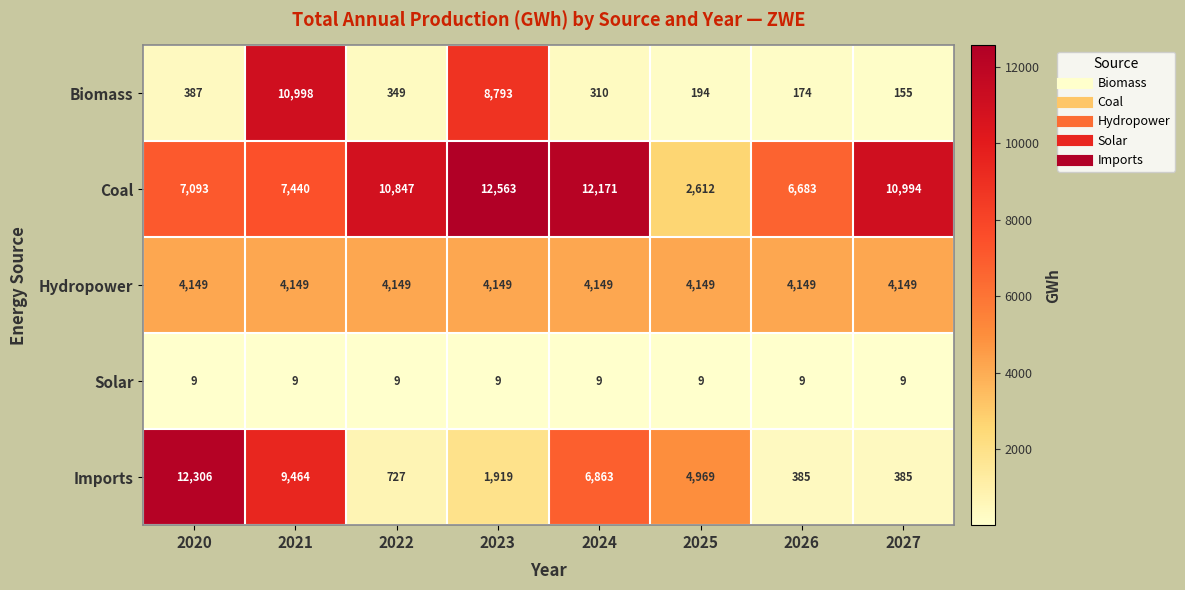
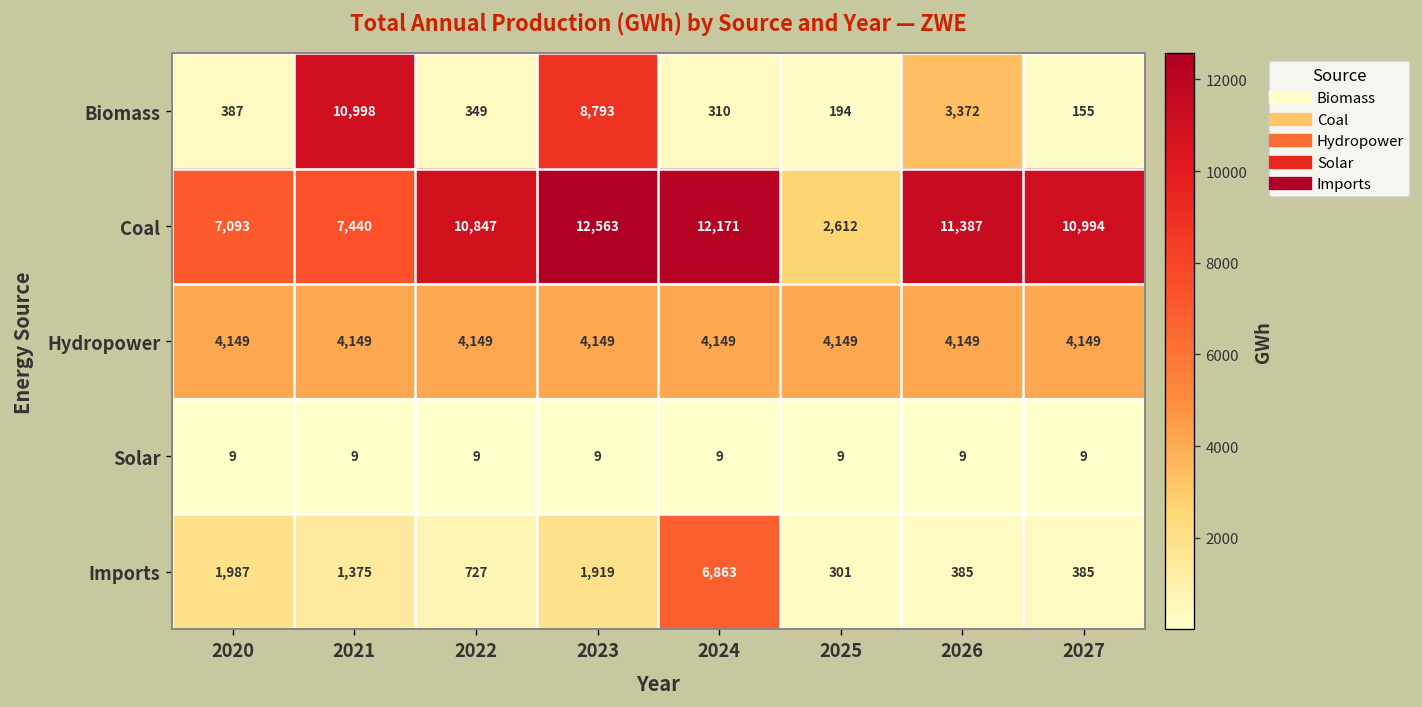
  {
    "Biomass": {
      "2020": "387",
      "2021": "10,998",
      "2022": "349",
      "2023": "8,793",
      "2024": "310",
      "2025": "194",
-     "2026": "174",
+     "2026": "3,372",
      "2027": "155"
    },
    "Coal": {
      "2020": "7,093",
      "2021": "7,440",
      "2022": "10,847",
      "2023": "12,563",
      "2024": "12,171",
      "2025": "2,612",
-     "2026": "6,683",
+     "2026": "11,387",
      "2027": "10,994"
    },
    "Hydropower": {
      "2020": "4,149",
      "2021": "4,149",
      "2022": "4,149",
      "2023": "4,149",
      "2024": "4,149",
      "2025": "4,149",
      "2026": "4,149",
      "2027": "4,149"
    },
    "Solar": {
      "2020": "9",
      "2021": "9",
      "2022": "9",
      "2023": "9",
      "2024": "9",
      "2025": "9",
      "2026": "9",
      "2027": "9"
    },
    "Imports": {
-     "2020": "12,306",
-     "2021": "9,464",
+     "2020": "1,987",
+     "2021": "1,375",
      "2022": "727",
      "2023": "1,919",
      "2024": "6,863",
-     "2025": "4,969",
+     "2025": "301",
      "2026": "385",
      "2027": "385"
    }
  }
